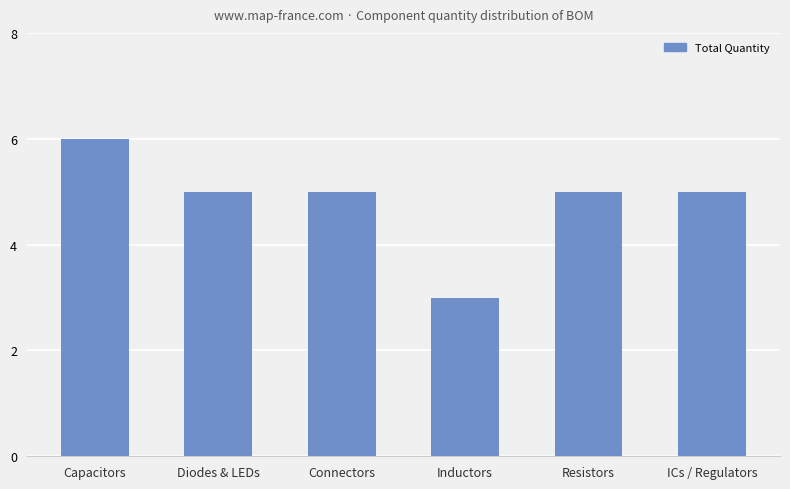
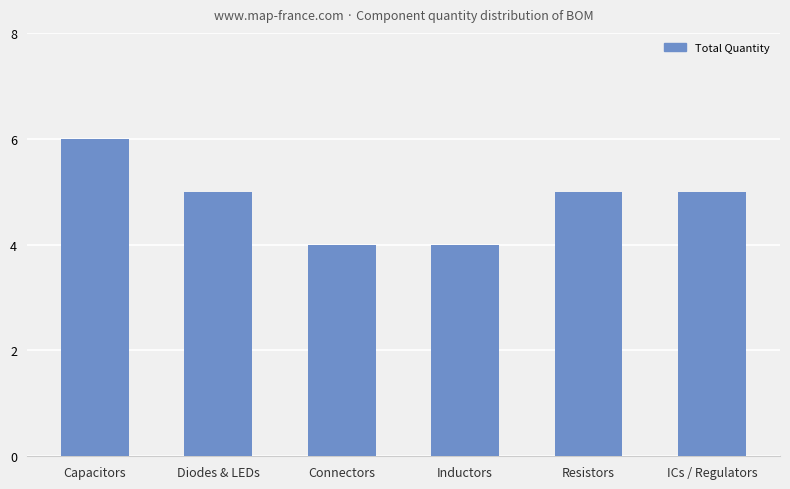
  {
    "Capacitors": 6,
    "Diodes & LEDs": 5,
-   "Connectors": 5,
-   "Inductors": 3,
+   "Connectors": 4,
+   "Inductors": 4,
    "Resistors": 5,
    "ICs / Regulators": 5
  }
